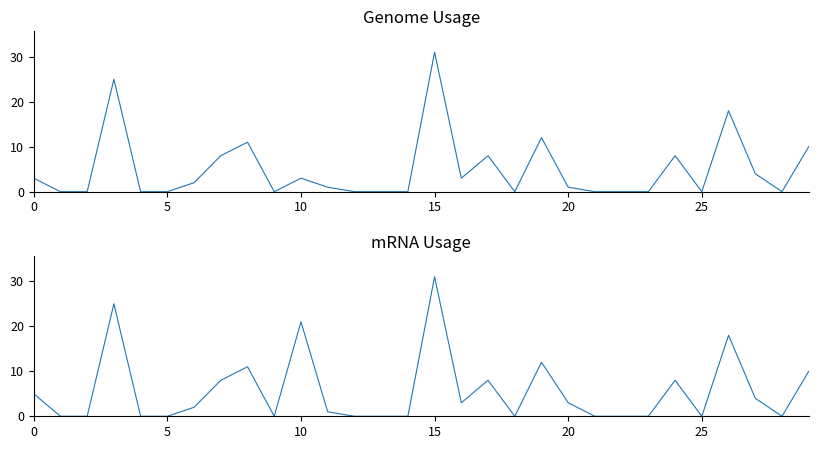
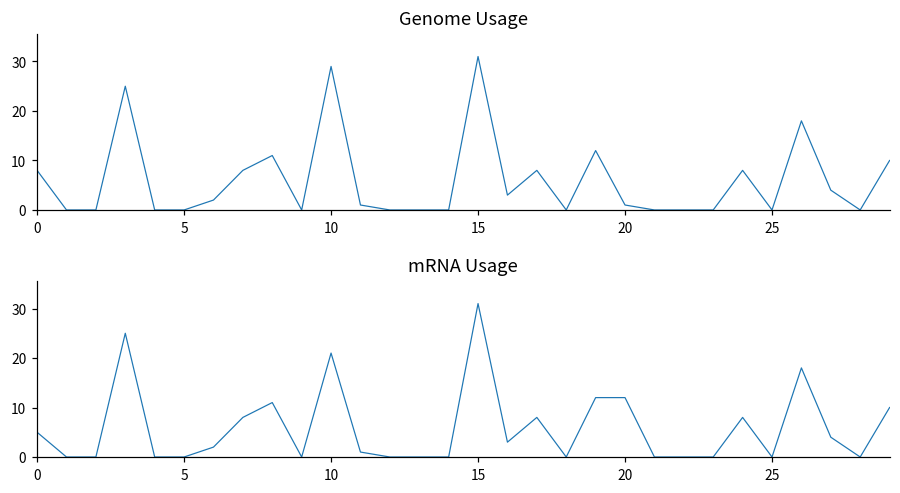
  {
    "Genome Usage": {
-     "0": 3,
+     "0": 8,
      "5": 0,
-     "10": 3,
+     "10": 29,
      "15": 31,
      "20": 1,
      "25": 0
    },
    "mRNA Usage": {
      "0": 5,
      "5": 0,
      "10": 21,
      "15": 31,
-     "20": 3,
+     "20": 12,
      "25": 0
    }
  }
